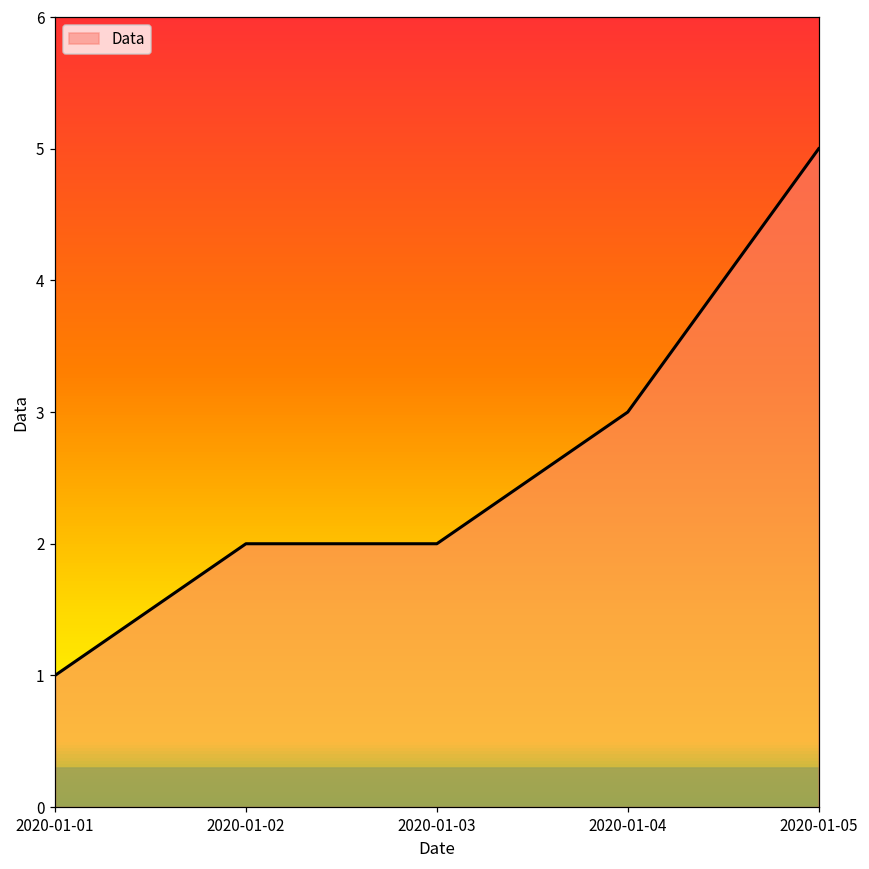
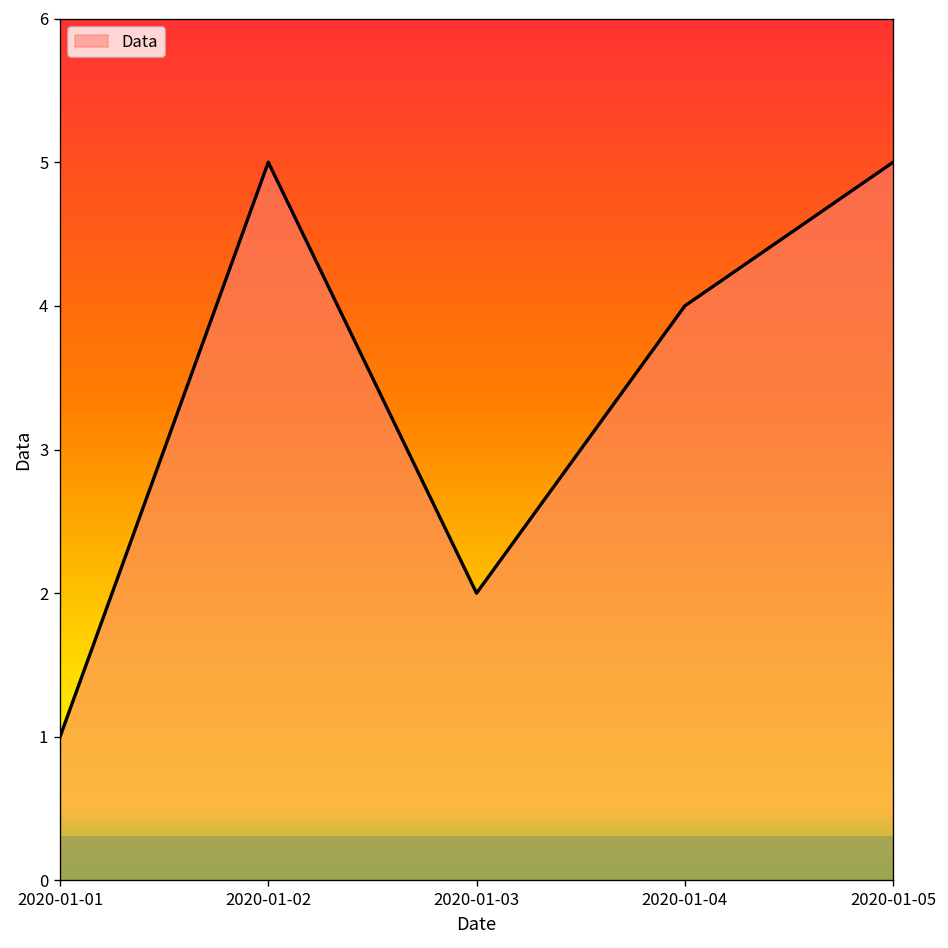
  {
    "2020-01-01": 1,
-   "2020-01-02": 2,
+   "2020-01-02": 5,
    "2020-01-03": 2,
-   "2020-01-04": 3,
+   "2020-01-04": 4,
    "2020-01-05": 5
  }
